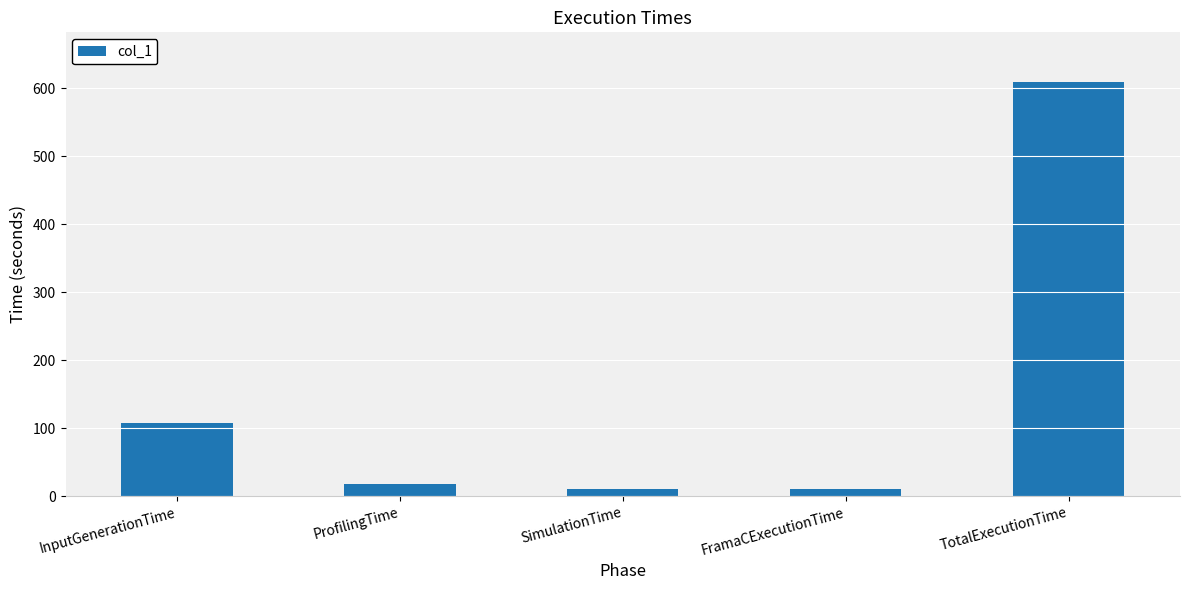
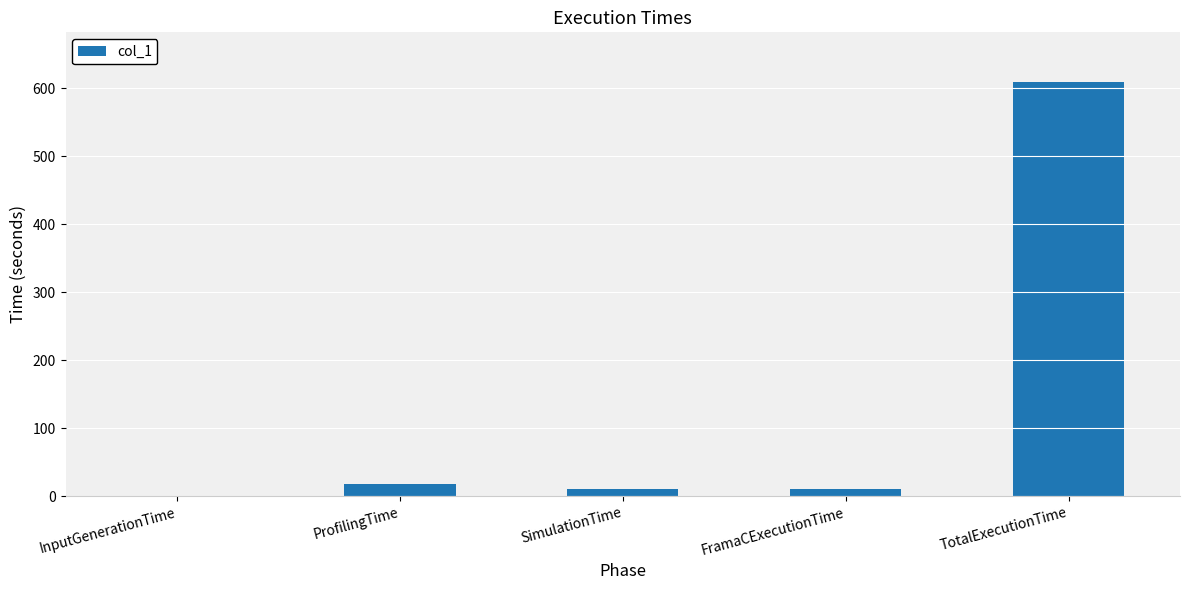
  {
-   "InputGenerationTime": 110,
+   "InputGenerationTime": 0,
    "ProfilingTime": 20,
    "SimulationTime": 10,
    "FramaCExecutionTime": 10,
    "TotalExecutionTime": 610
  }
